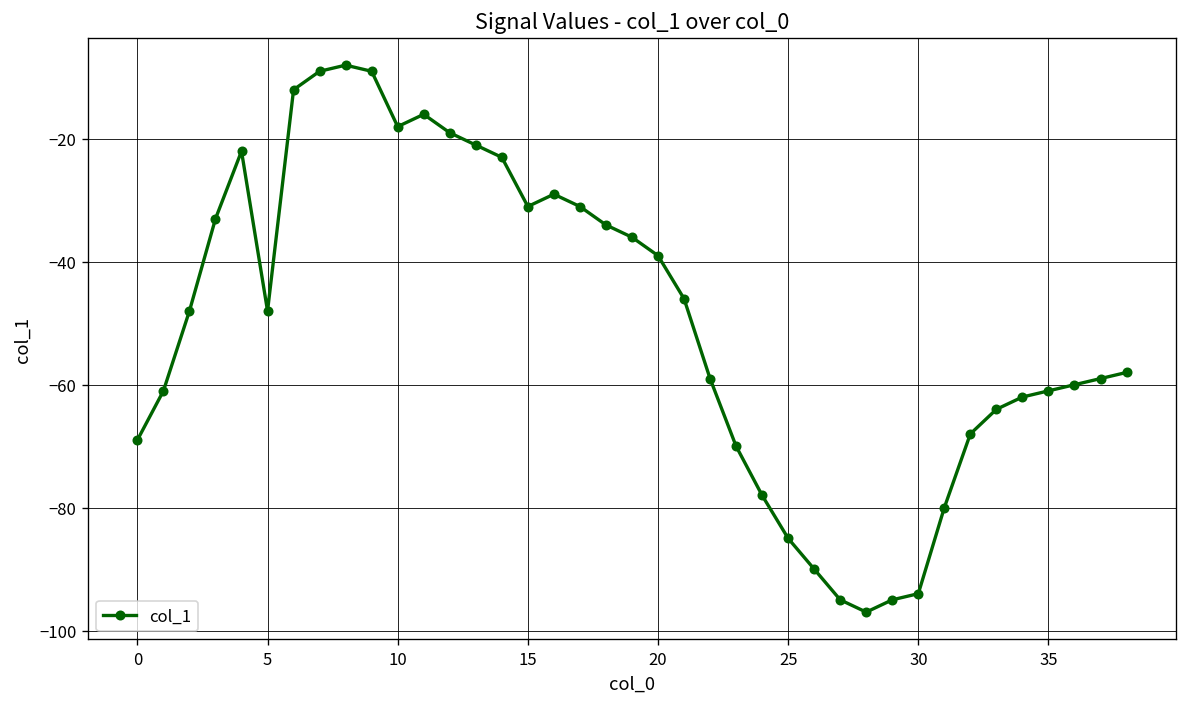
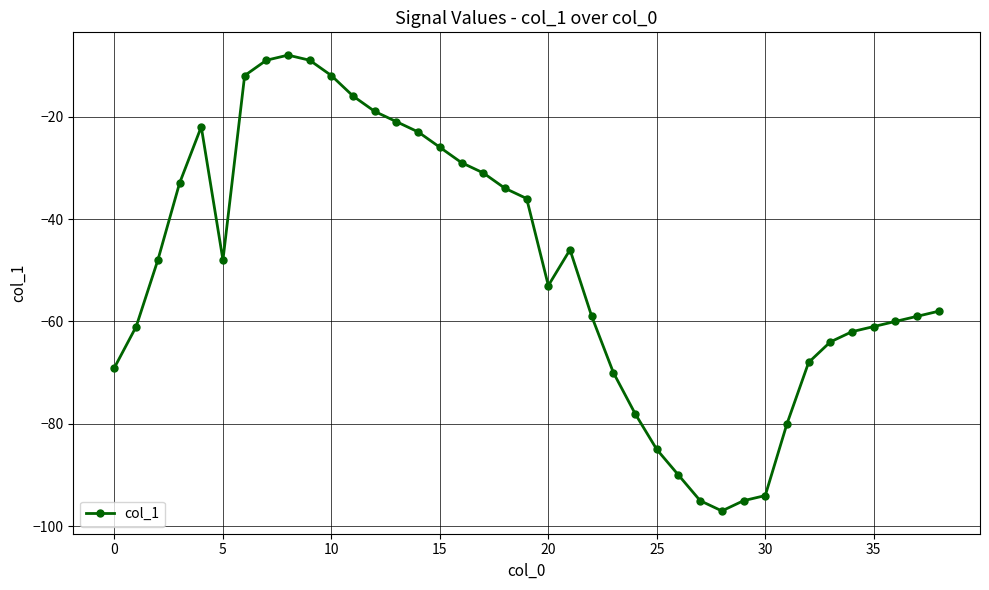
  {
    "0": -69,
    "5": -48,
-   "10": -18,
-   "15": -31,
-   "20": -39,
+   "10": -12,
+   "15": -26,
+   "20": -53,
    "25": -85,
    "30": -94,
    "35": -61
  }
